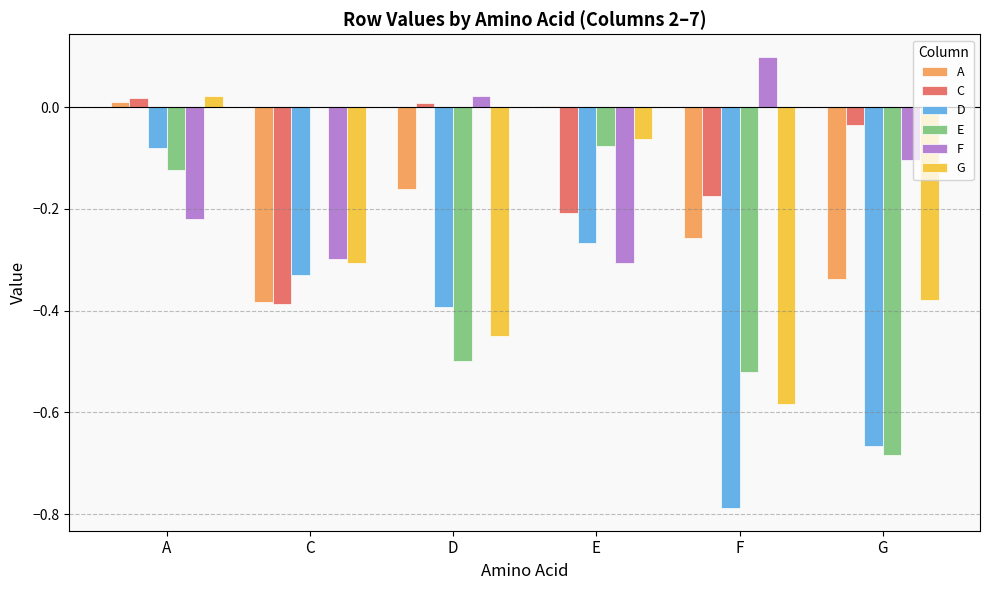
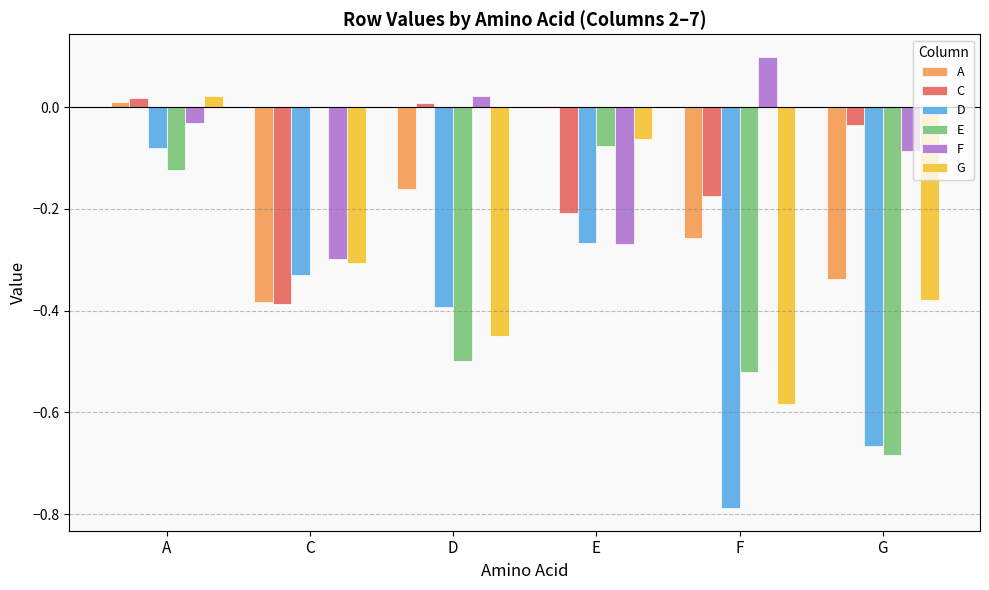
  {
    "D": {
      "A": -0.08,
      "C": -0.33,
      "D": -0.39,
      "E": -0.27,
      "F": -0.79,
      "G": -0.67
    },
    "E": {
      "A": -0.12,
      "C": 0.00,
      "D": -0.50,
      "E": -0.08,
      "F": -0.52,
      "G": -0.68
    },
    "F": {
-     "A": -0.22,
+     "A": -0.03,
      "C": -0.30,
      "D": 0.02,
-     "E": -0.31,
+     "E": -0.27,
      "F": 0.10,
-     "G": -0.10
+     "G": -0.09
    }
  }
